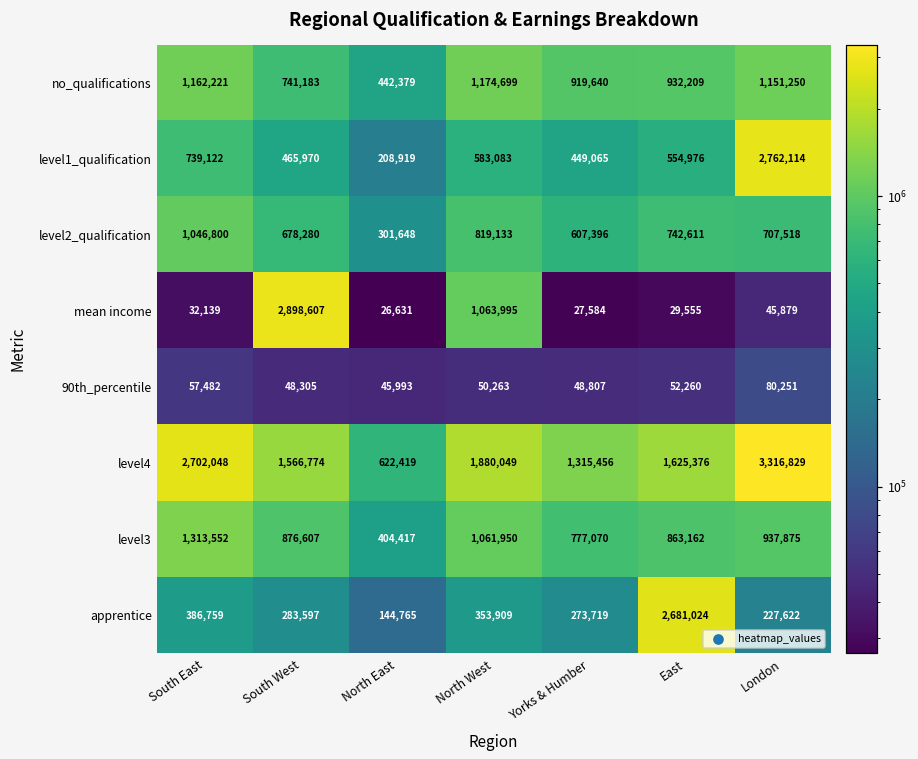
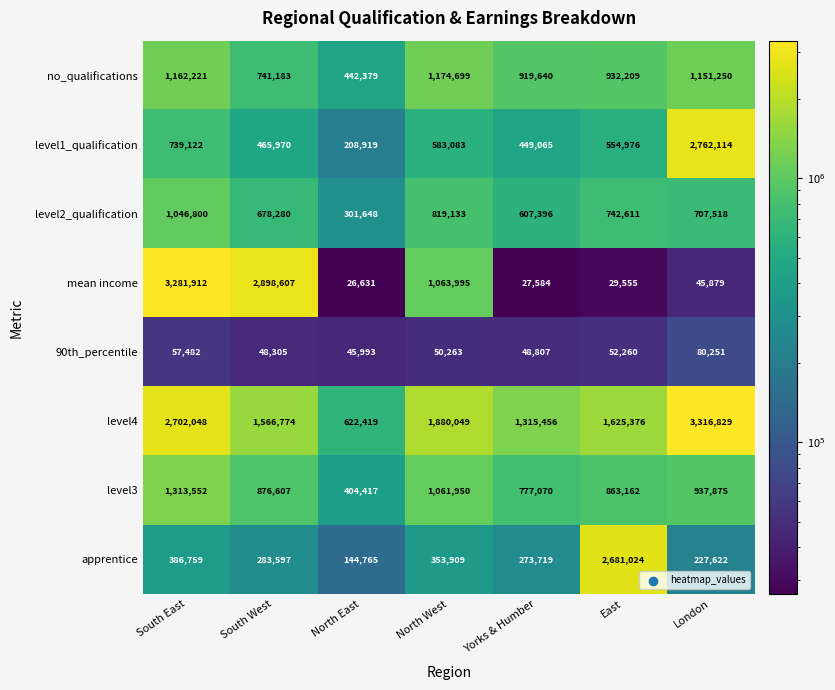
  {
    "no_qualifications": {
      "South East": "1,162,221",
      "South West": "741,183",
      "North East": "442,379",
      "North West": "1,174,699",
      "Yorks & Humber": "919,640",
      "East": "932,209",
      "London": "1,151,250"
    },
    "level1_qualification": {
      "South East": "739,122",
      "South West": "465,970",
      "North East": "208,919",
      "North West": "583,083",
      "Yorks & Humber": "449,065",
      "East": "554,976",
      "London": "2,762,114"
    },
    "level2_qualification": {
      "South East": "1,046,800",
      "South West": "678,280",
      "North East": "301,648",
      "North West": "819,133",
      "Yorks & Humber": "607,396",
      "East": "742,611",
      "London": "707,518"
    },
    "mean income": {
-     "South East": "32,139",
+     "South East": "3,281,912",
      "South West": "2,898,607",
      "North East": "26,631",
      "North West": "1,063,995",
      "Yorks & Humber": "27,584",
      "East": "29,555",
      "London": "45,879"
    },
    "90th_percentile": {
      "South East": "57,482",
      "South West": "48,305",
      "North East": "45,993",
      "North West": "50,263",
      "Yorks & Humber": "48,807",
      "East": "52,260",
      "London": "80,251"
    },
    "level4": {
      "South East": "2,702,048",
      "South West": "1,566,774",
      "North East": "622,419",
      "North West": "1,880,049",
      "Yorks & Humber": "1,315,456",
      "East": "1,625,376",
      "London": "3,316,829"
    },
    "level3": {
      "South East": "1,313,552",
      "South West": "876,607",
      "North East": "404,417",
      "North West": "1,061,950",
      "Yorks & Humber": "777,070",
      "East": "863,162",
      "London": "937,875"
    },
    "apprentice": {
      "South East": "386,759",
      "South West": "283,597",
      "North East": "144,765",
      "North West": "353,909",
      "Yorks & Humber": "273,719",
      "East": "2,681,024",
      "London": "227,622"
    }
  }
